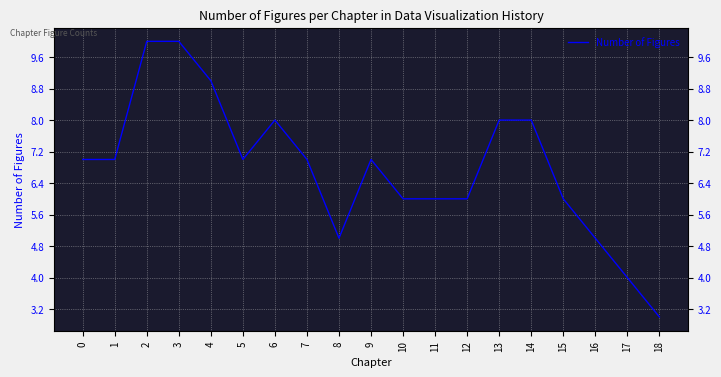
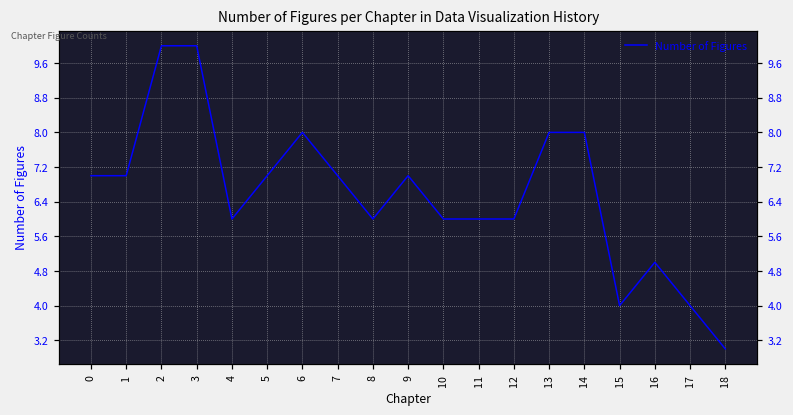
  {
    "0": 7,
    "1": 7,
    "2": 10,
    "3": 10,
-   "4": 9,
+   "4": 6,
    "5": 7,
    "6": 8,
    "7": 7,
-   "8": 5,
+   "8": 6,
    "9": 7,
    "10": 6,
    "11": 6,
    "12": 6,
    "13": 8,
    "14": 8,
-   "15": 6,
+   "15": 4,
    "16": 5,
    "17": 4,
    "18": 3
  }
